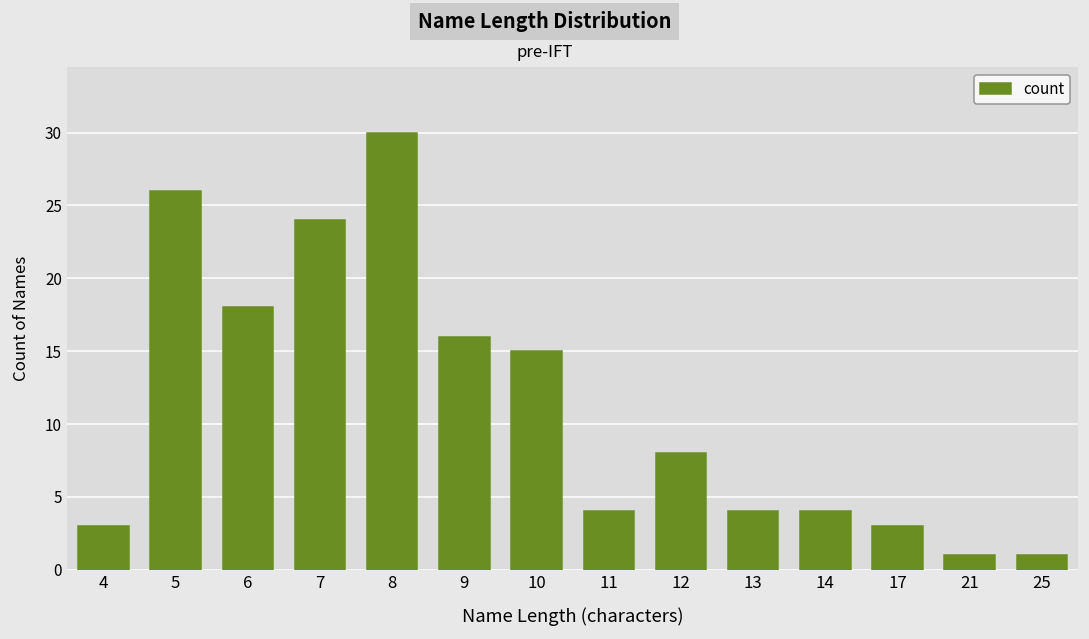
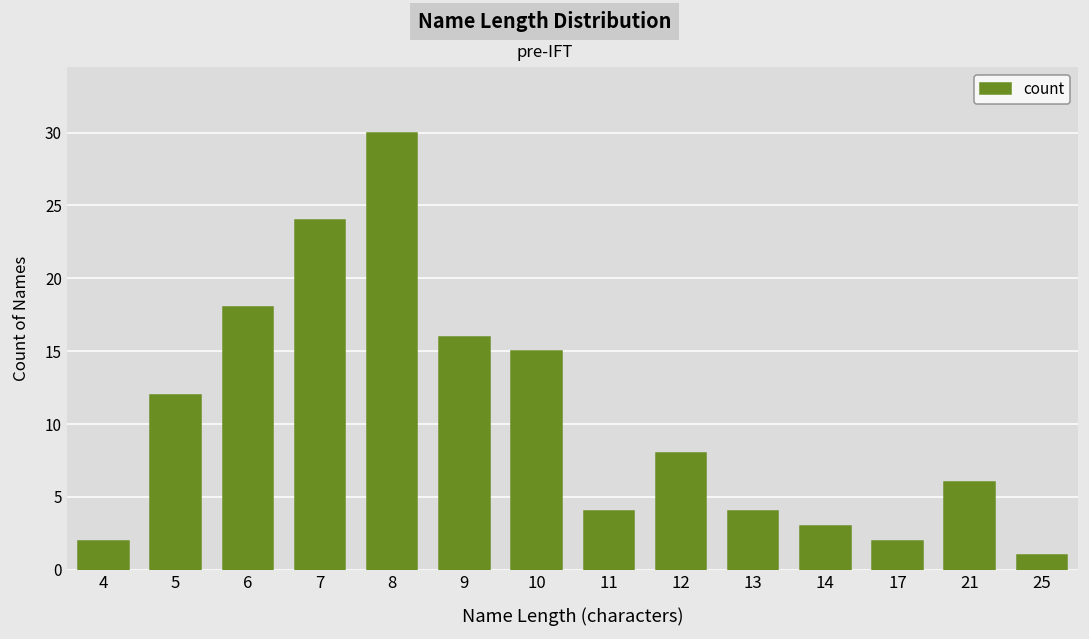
  {
-   "4": 3,
-   "5": 26,
+   "4": 2,
+   "5": 12,
    "6": 18,
    "7": 24,
    "8": 30,
    "9": 16,
    "10": 15,
    "11": 4,
    "12": 8,
    "13": 4,
-   "14": 4,
-   "17": 3,
-   "21": 1,
+   "14": 3,
+   "17": 2,
+   "21": 6,
    "25": 1
  }
